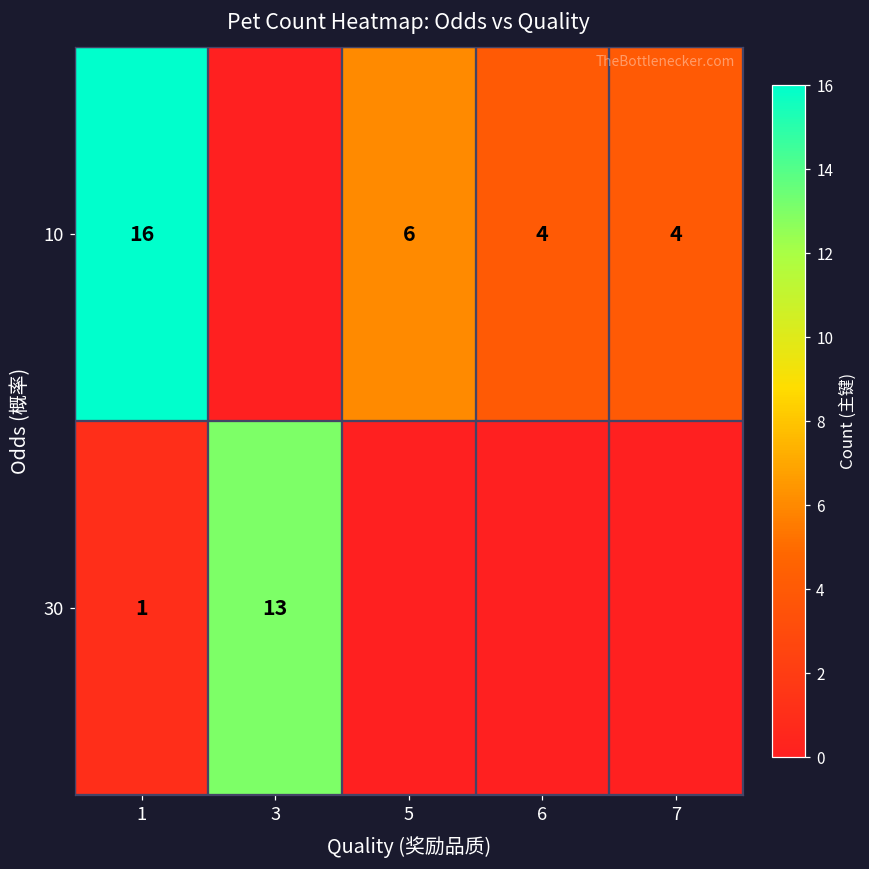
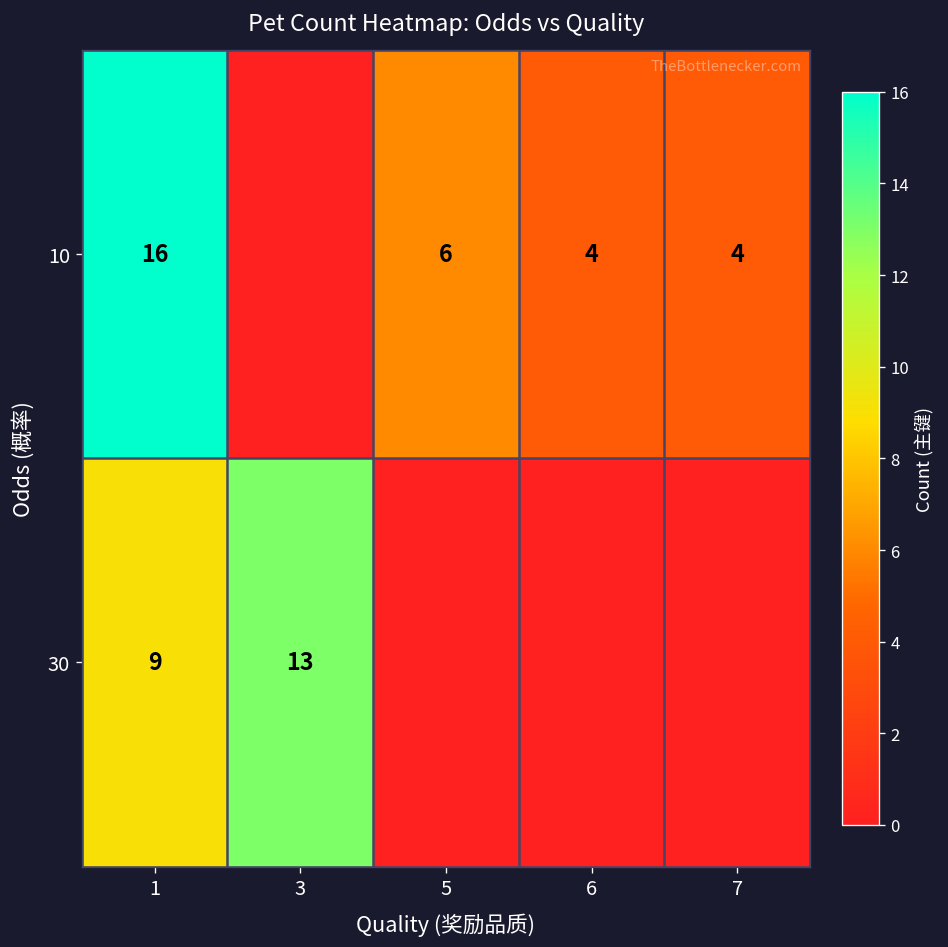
  {
    "10": {
      "1": 16,
      "5": 6,
      "6": 4
    },
    "30": {
-     "1": 1,
+     "1": 9,
      "3": 13
    }
  }
